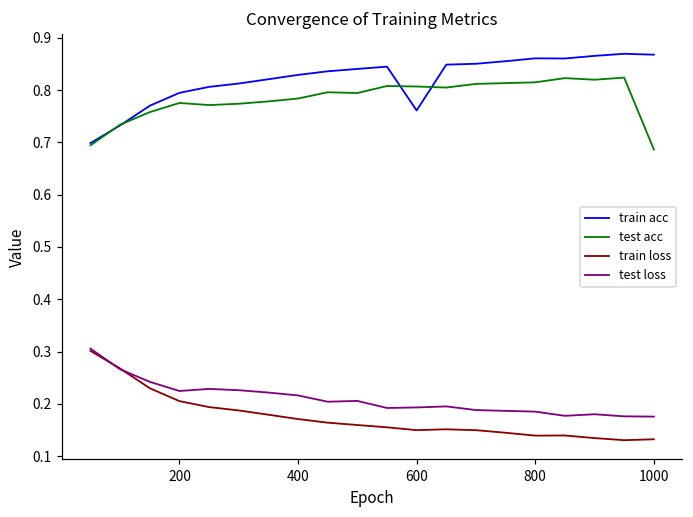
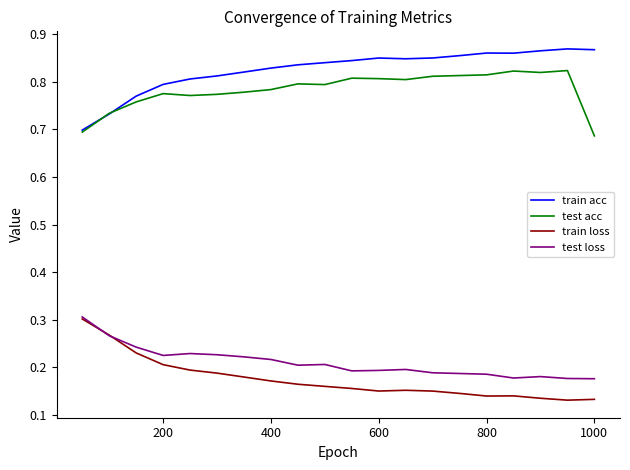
  {
    "train acc": {
      "200": 0.79,
      "400": 0.83,
-     "600": 0.76,
+     "600": 0.85,
      "800": 0.86,
      "1000": 0.87
    },
    "test acc": {
      "200": 0.78,
      "400": 0.78,
      "600": 0.81,
      "800": 0.82,
      "1000": 0.69
    },
    "train loss": {
      "200": 0.21,
      "400": 0.17,
      "600": 0.15,
      "800": 0.14,
      "1000": 0.13
    },
    "test loss": {
      "200": 0.22,
      "400": 0.22,
      "600": 0.19,
      "800": 0.18,
      "1000": 0.18
    }
  }
